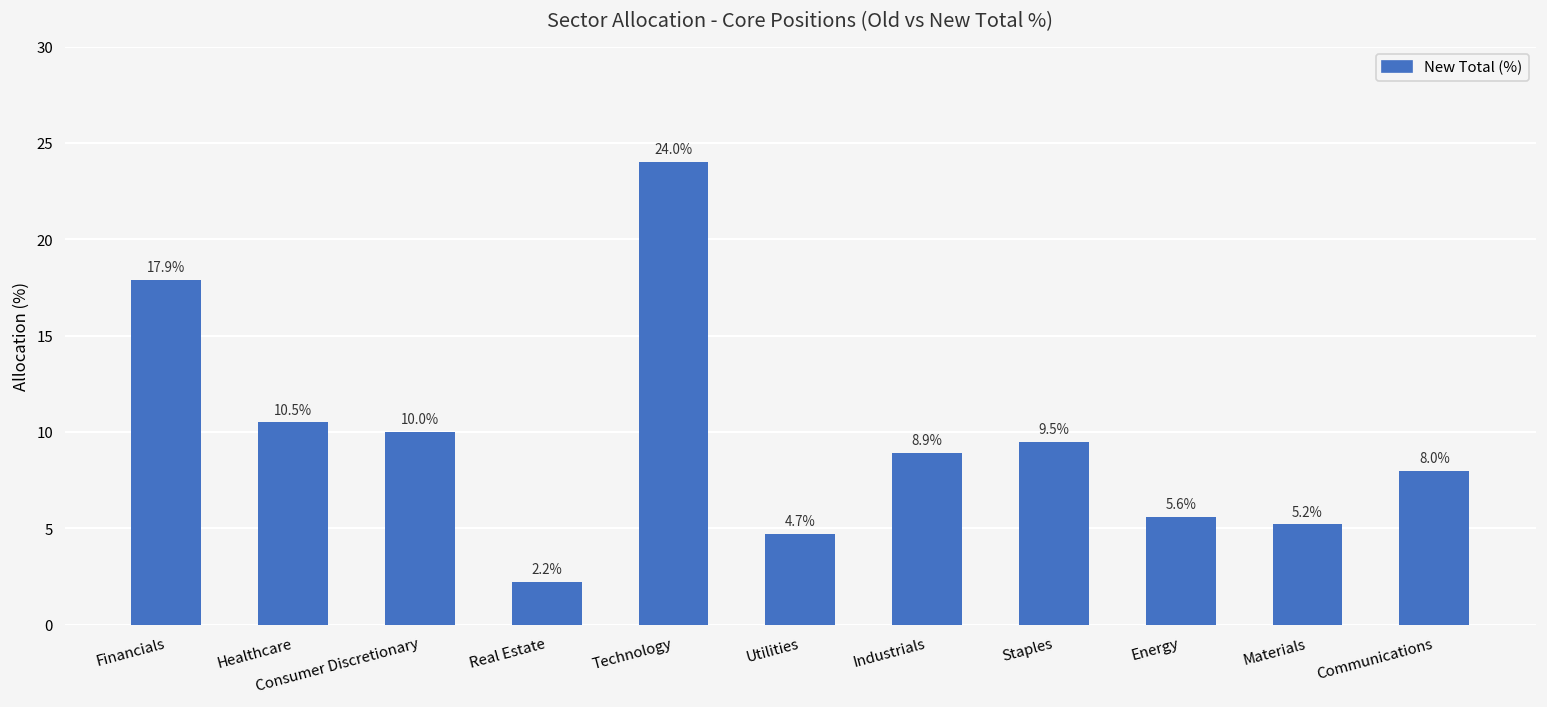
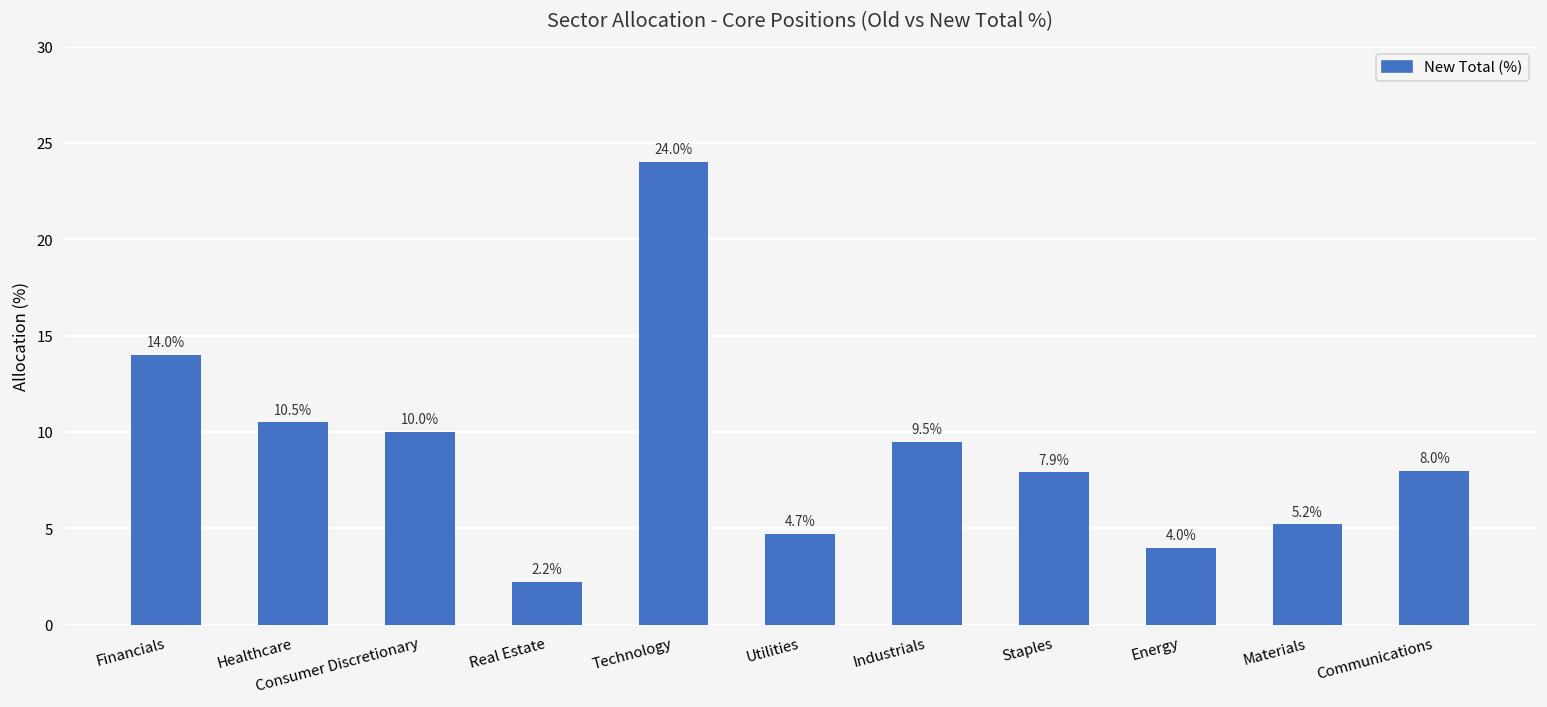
  {
-   "Financials": "17.9%",
+   "Financials": "14.0%",
    "Healthcare": "10.5%",
    "Consumer Discretionary": "10.0%",
    "Real Estate": "2.2%",
    "Technology": "24.0%",
    "Utilities": "4.7%",
-   "Industrials": "8.9%",
-   "Staples": "9.5%",
-   "Energy": "5.6%",
+   "Industrials": "9.5%",
+   "Staples": "7.9%",
+   "Energy": "4.0%",
    "Materials": "5.2%",
    "Communications": "8.0%"
  }
